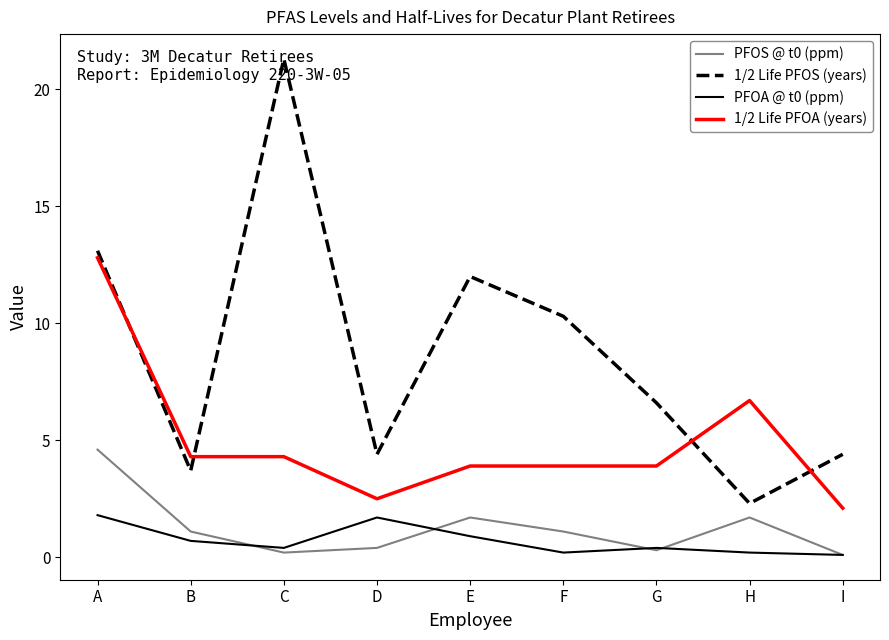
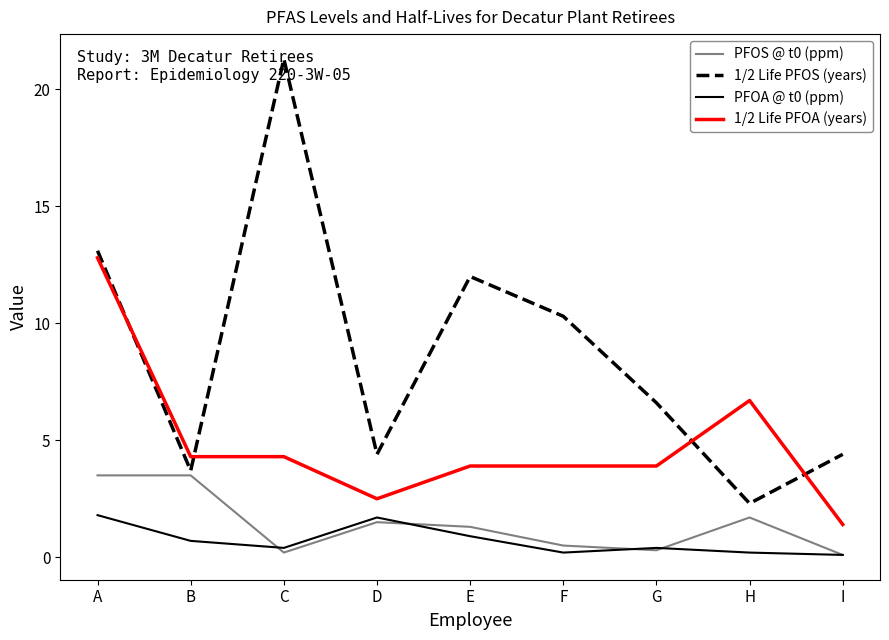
  {
    "PFOS @ t0 (ppm)": {
-     "A": 4.6,
-     "B": 1.1,
+     "A": 3.5,
+     "B": 3.5,
      "C": 0.2,
-     "D": 0.4,
-     "E": 1.7,
-     "F": 1.1,
+     "D": 1.5,
+     "E": 1.3,
+     "F": 0.5,
      "H": 1.7
    },
    "1/2 Life PFOA (years)": {
      "A": 12.8,
      "B": 4.3,
      "C": 4.3,
      "D": 2.5,
      "E": 3.9,
      "F": 3.9,
      "G": 3.9,
      "H": 6.7,
-     "I": 2.1
+     "I": 1.4
    }
  }
